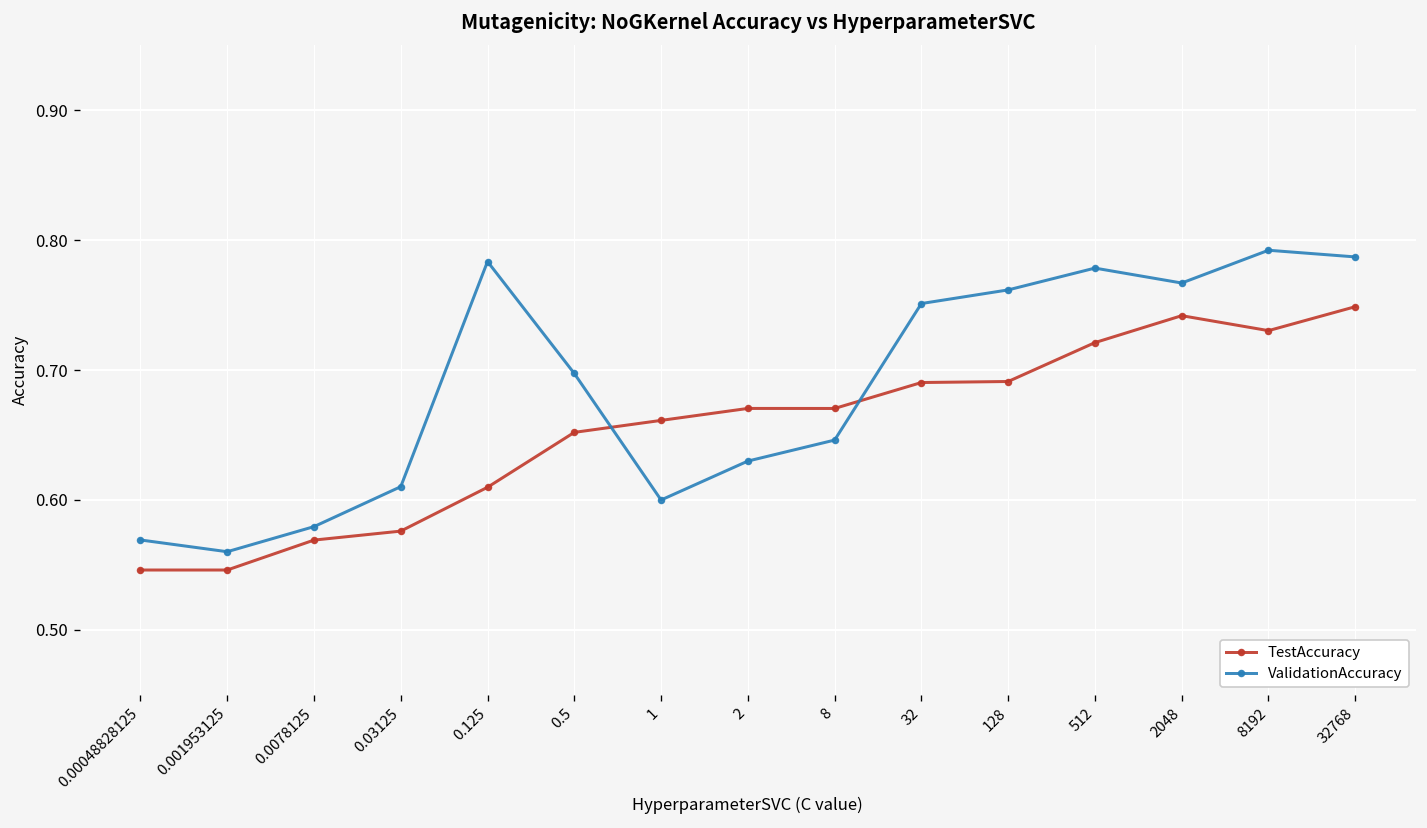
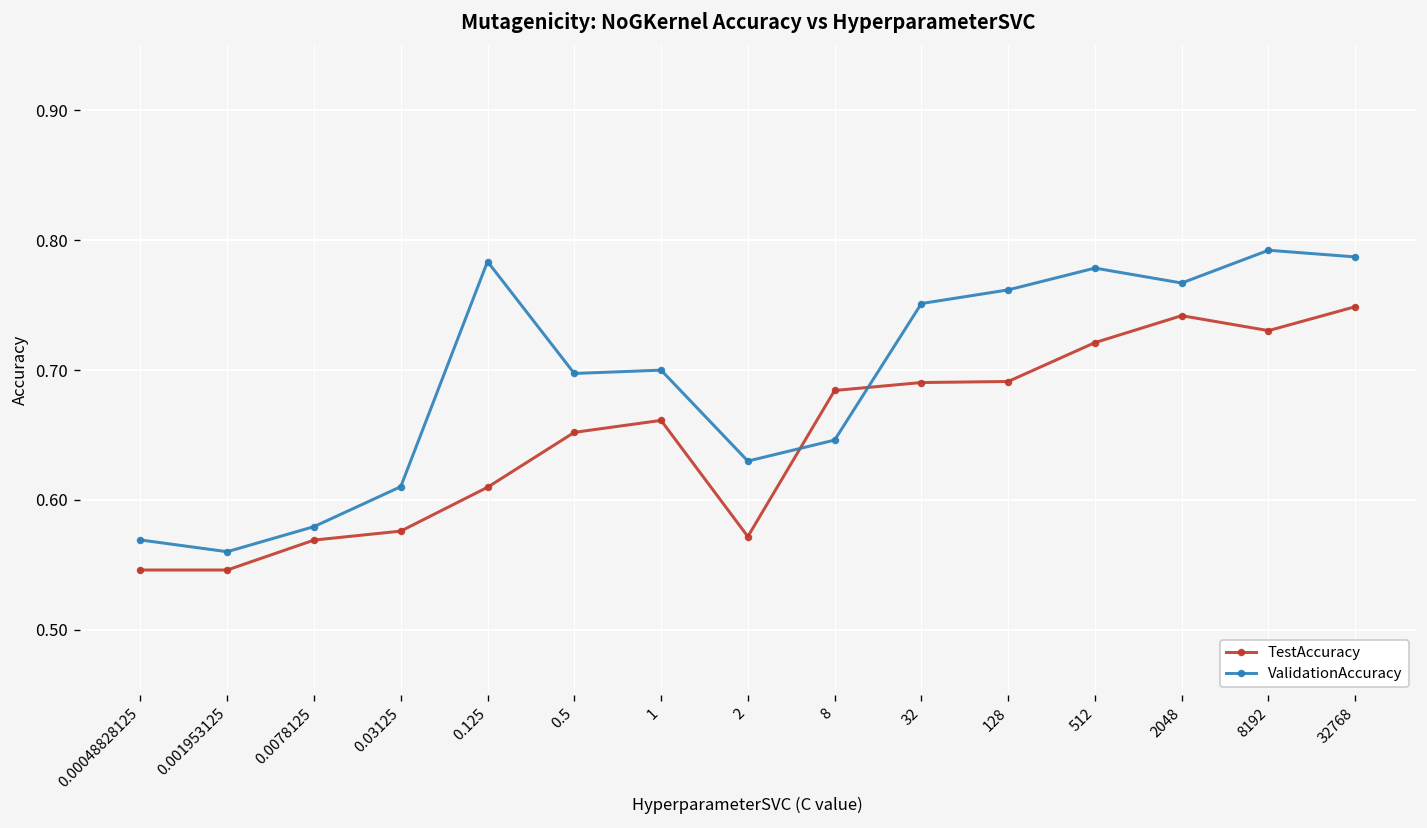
  {
    "TestAccuracy": {
      "0.00048828125": 0.546,
      "0.001953125": 0.546,
      "0.0078125": 0.569,
      "0.03125": 0.576,
      "0.125": 0.610,
      "0.5": 0.652,
      "1": 0.661,
-     "2": 0.671,
-     "8": 0.670,
+     "2": 0.572,
+     "8": 0.684,
      "32": 0.690,
      "128": 0.691,
      "512": 0.721,
      "2048": 0.742,
      "8192": 0.730,
      "32768": 0.749
    },
    "ValidationAccuracy": {
      "0.00048828125": 0.569,
      "0.001953125": 0.560,
      "0.0078125": 0.579,
      "0.03125": 0.610,
      "0.125": 0.784,
      "0.5": 0.697,
-     "1": 0.6,
+     "1": 0.7,
      "2": 0.630,
      "8": 0.646,
      "32": 0.751,
      "128": 0.762,
      "512": 0.779,
      "2048": 0.767,
      "8192": 0.792,
      "32768": 0.787
    }
  }
